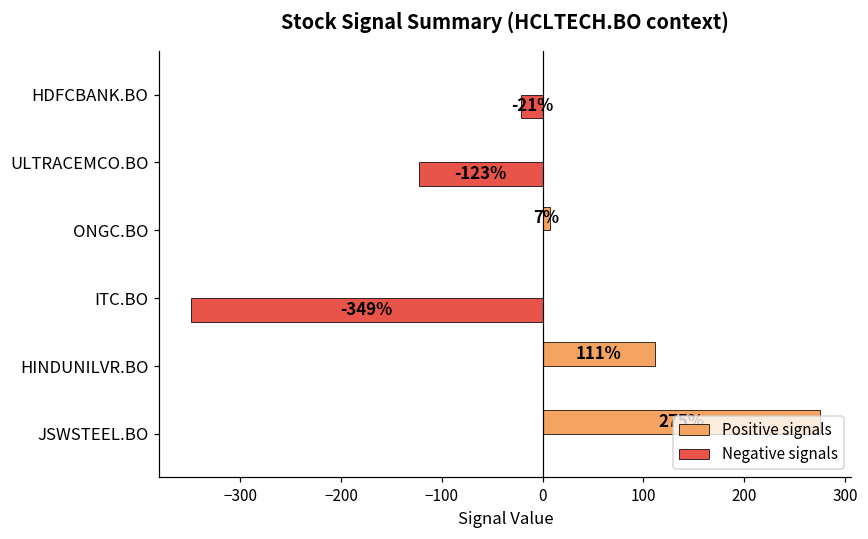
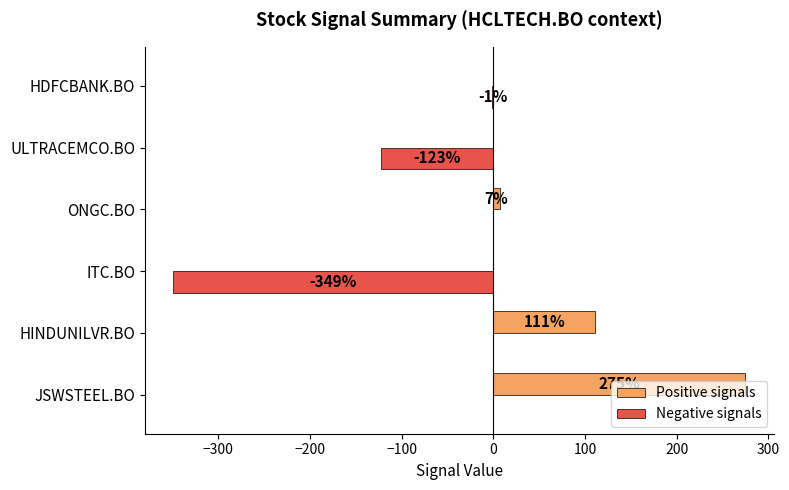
  {
    "Positive signals": {
      "ONGC.BO": "7%",
      "HINDUNILVR.BO": "111%"
    },
    "Negative signals": {
-     "HDFCBANK.BO": "-21%",
+     "HDFCBANK.BO": "-1%",
      "ULTRACEMCO.BO": "-123%",
      "ITC.BO": "-349%"
    }
  }
